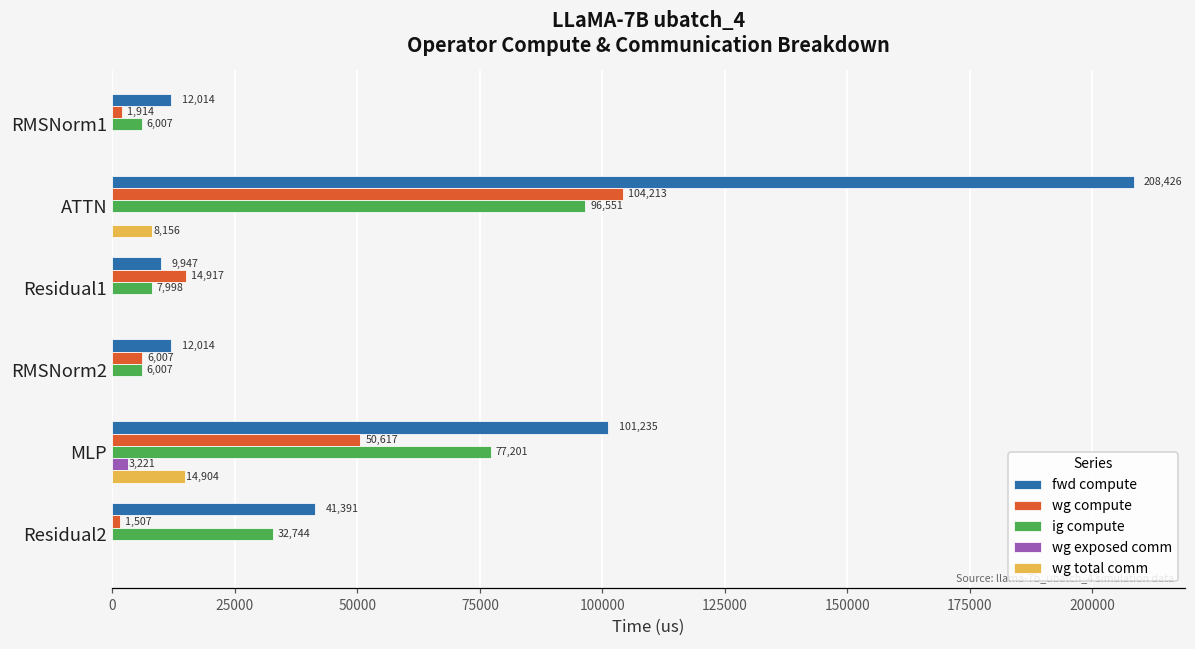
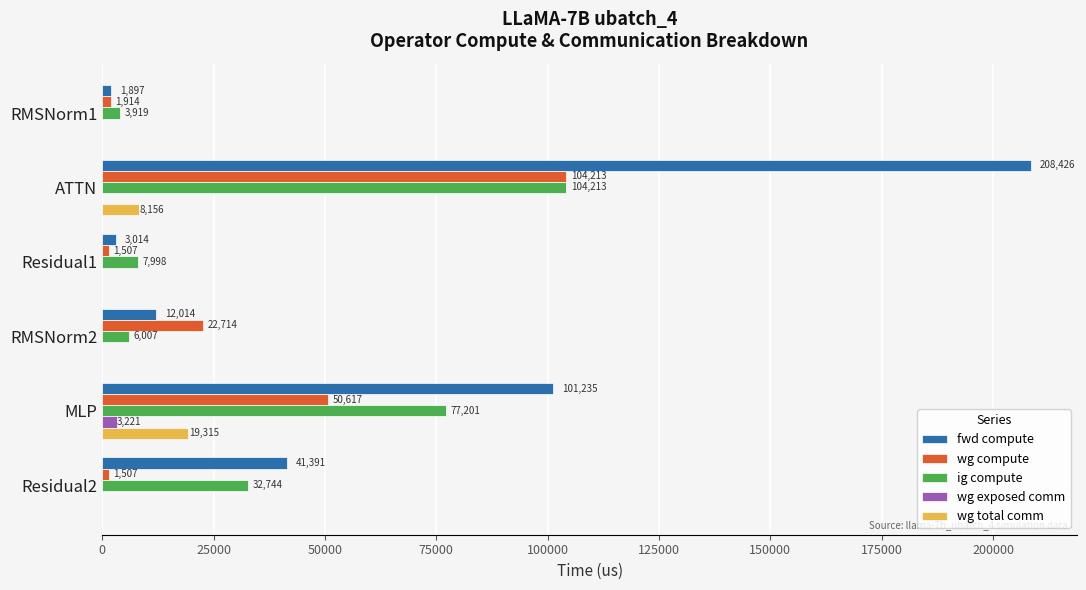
  {
    "fwd compute": {
-     "RMSNorm1": "12,014",
+     "RMSNorm1": "1,897",
      "ATTN": "208,426",
-     "Residual1": "9,947",
+     "Residual1": "3,014",
      "RMSNorm2": "12,014",
      "MLP": "101,235",
      "Residual2": "41,391"
    },
    "wg compute": {
      "RMSNorm1": "1,914",
      "ATTN": "104,213",
-     "Residual1": "14,917",
-     "RMSNorm2": "6,007",
+     "Residual1": "1,507",
+     "RMSNorm2": "22,714",
      "MLP": "50,617",
      "Residual2": "1,507"
    },
    "ig compute": {
-     "RMSNorm1": "6,007",
-     "ATTN": "96,551",
+     "RMSNorm1": "3,919",
+     "ATTN": "104,213",
      "Residual1": "7,998",
      "RMSNorm2": "6,007",
      "MLP": "77,201",
      "Residual2": "32,744"
    },
    "wg exposed comm": {
      "MLP": "3,221"
    },
    "wg total comm": {
      "ATTN": "8,156",
-     "MLP": "14,904"
+     "MLP": "19,315"
    }
  }
